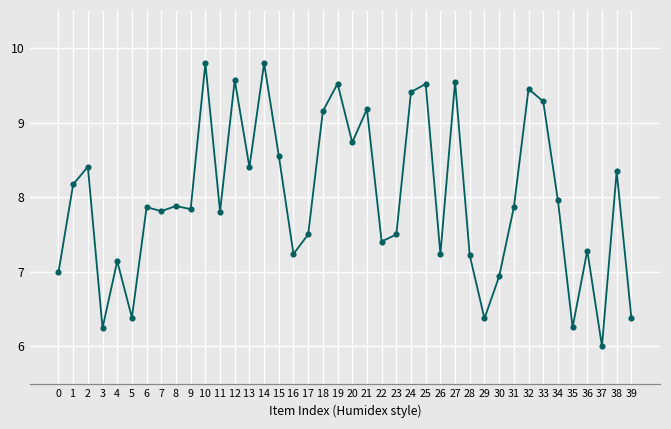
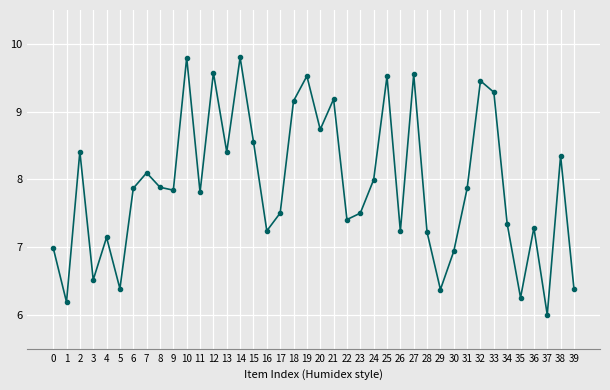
  {
    "0": 7.0,
-   "1": 8.2,
+   "1": 6.2,
    "2": 8.4,
-   "3": 6.2,
+   "3": 6.5,
    "4": 7.1,
    "5": 6.4,
    "6": 7.9,
-   "7": 7.8,
+   "7": 8.1,
    "8": 7.9,
    "9": 7.8,
    "10": 9.8,
    "11": 7.8,
    "12": 9.6,
    "13": 8.4,
    "14": 9.8,
    "15": 8.6,
    "16": 7.2,
    "17": 7.5,
    "18": 9.2,
    "19": 9.5,
    "20": 8.7,
    "21": 9.2,
    "22": 7.4,
    "23": 7.5,
-   "24": 9.4,
+   "24": 8.0,
    "25": 9.5,
    "26": 7.2,
    "27": 9.6,
    "28": 7.2,
    "29": 6.4,
    "30": 6.9,
    "31": 7.9,
    "32": 9.5,
    "33": 9.3,
-   "34": 8.0,
+   "34": 7.3,
    "35": 6.3,
    "36": 7.3,
    "37": 6.0,
    "38": 8.3,
    "39": 6.4
  }
